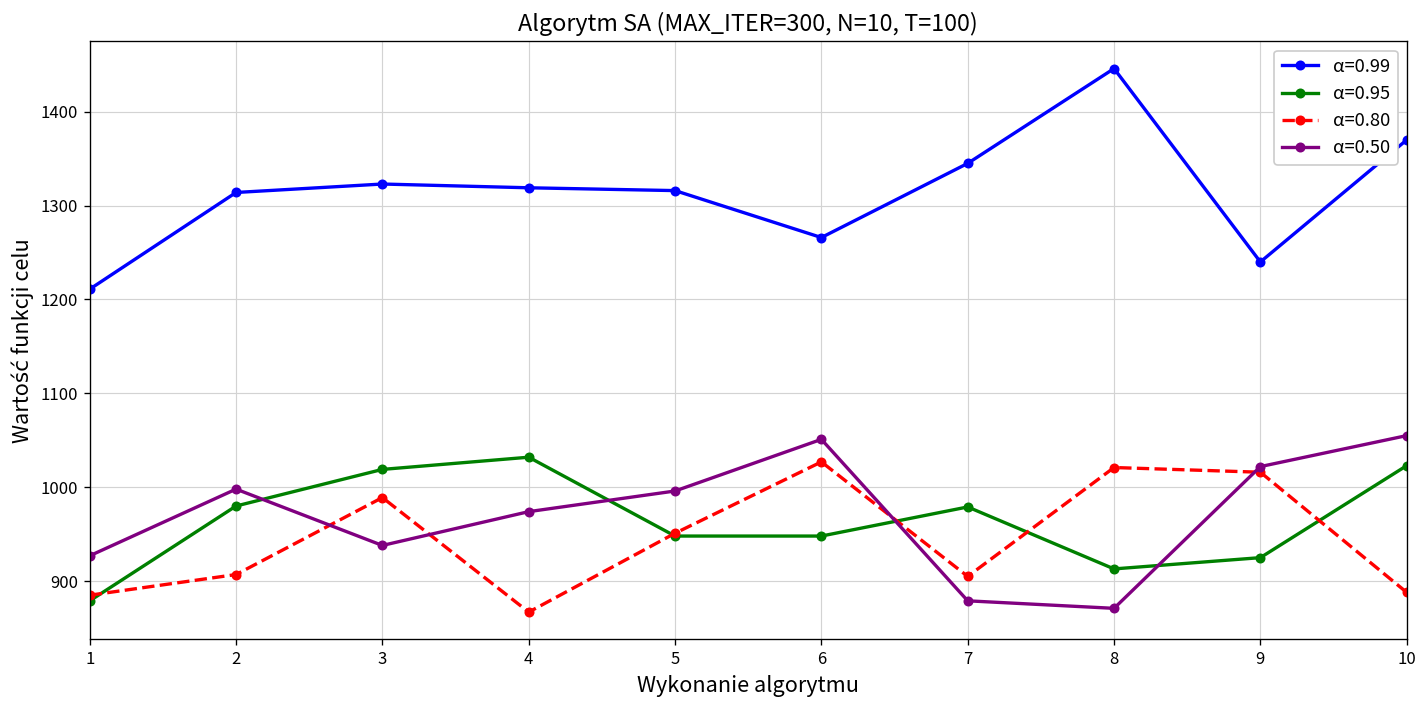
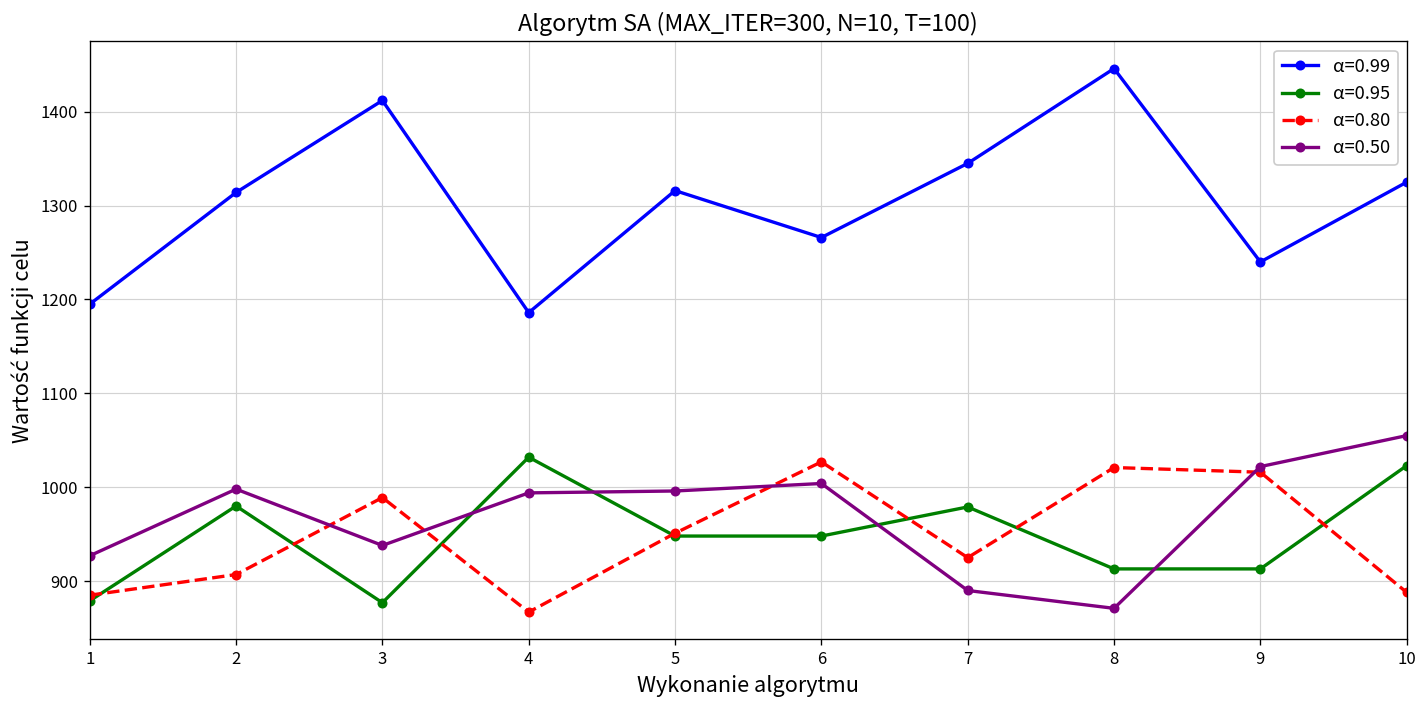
  {
    "α=0.99": {
-     "1": 1210,
+     "1": 1200,
      "2": 1310,
-     "3": 1320,
-     "4": 1320,
+     "3": 1410,
+     "4": 1190,
      "5": 1320,
      "6": 1270,
      "7": 1350,
      "8": 1450,
      "9": 1240,
-     "10": 1370
+     "10": 1330
    },
    "α=0.95": {
      "1": 880,
      "2": 980,
-     "3": 1020,
+     "3": 880,
      "4": 1030,
      "6": 950,
      "7": 980,
      "8": 910,
-     "9": 930,
+     "9": 910,
      "10": 1020
    },
    "α=0.80": {
      "1": 890,
      "2": 910,
      "3": 990,
      "4": 870,
      "6": 1030,
-     "7": 910,
+     "7": 930,
      "8": 1020,
      "9": 1020,
      "10": 890
    },
    "α=0.50": {
      "1": 930,
      "2": 1000,
      "3": 940,
-     "4": 970,
+     "4": 990,
      "5": 1000,
-     "6": 1050,
-     "7": 880,
+     "6": 1000,
+     "7": 890,
      "8": 870,
      "9": 1020,
      "10": 1060
    }
  }
